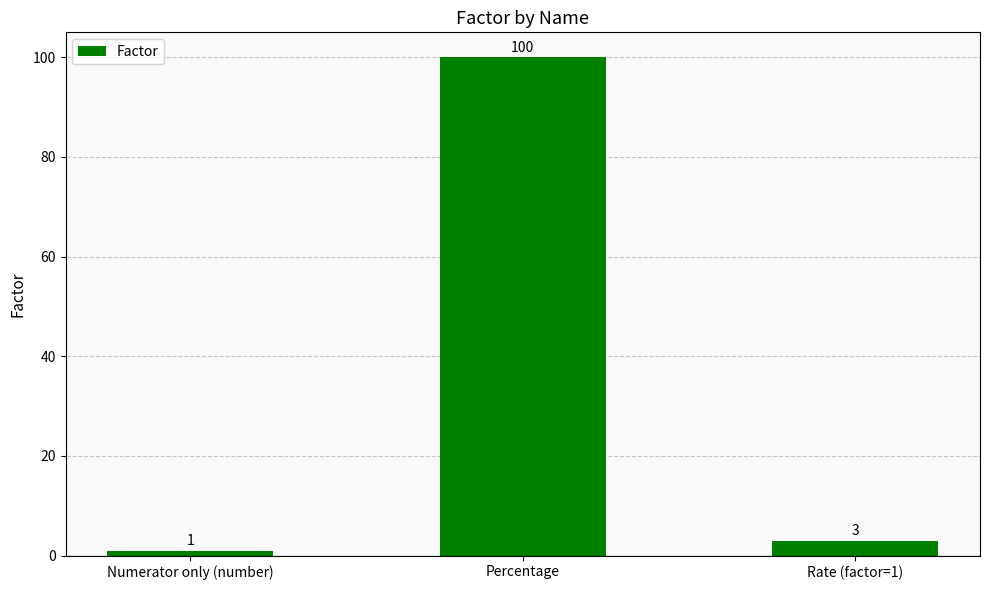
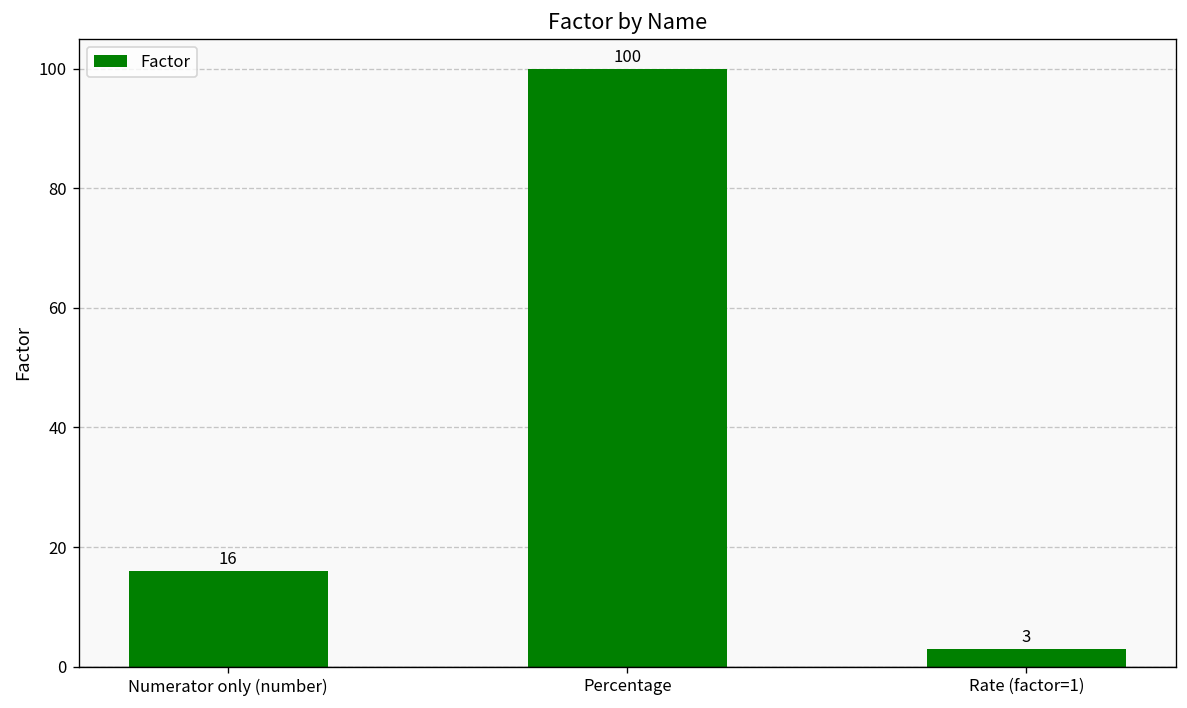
  {
-   "Numerator only (number)": 1,
+   "Numerator only (number)": 16,
    "Percentage": 100,
    "Rate (factor=1)": 3
  }
